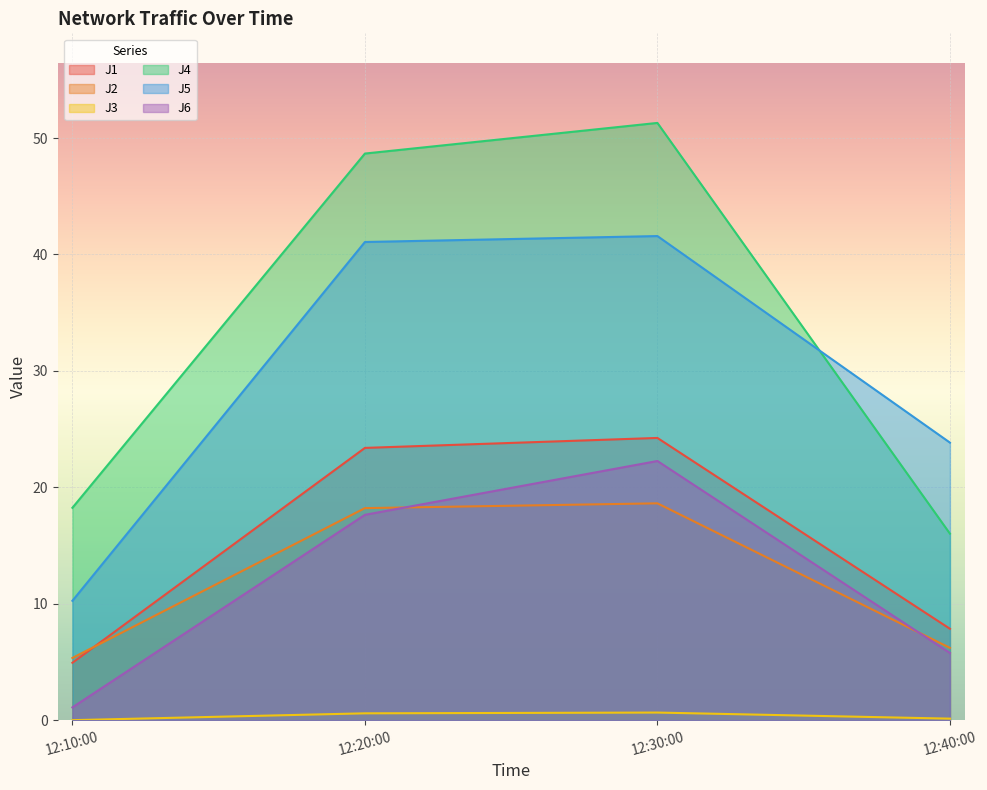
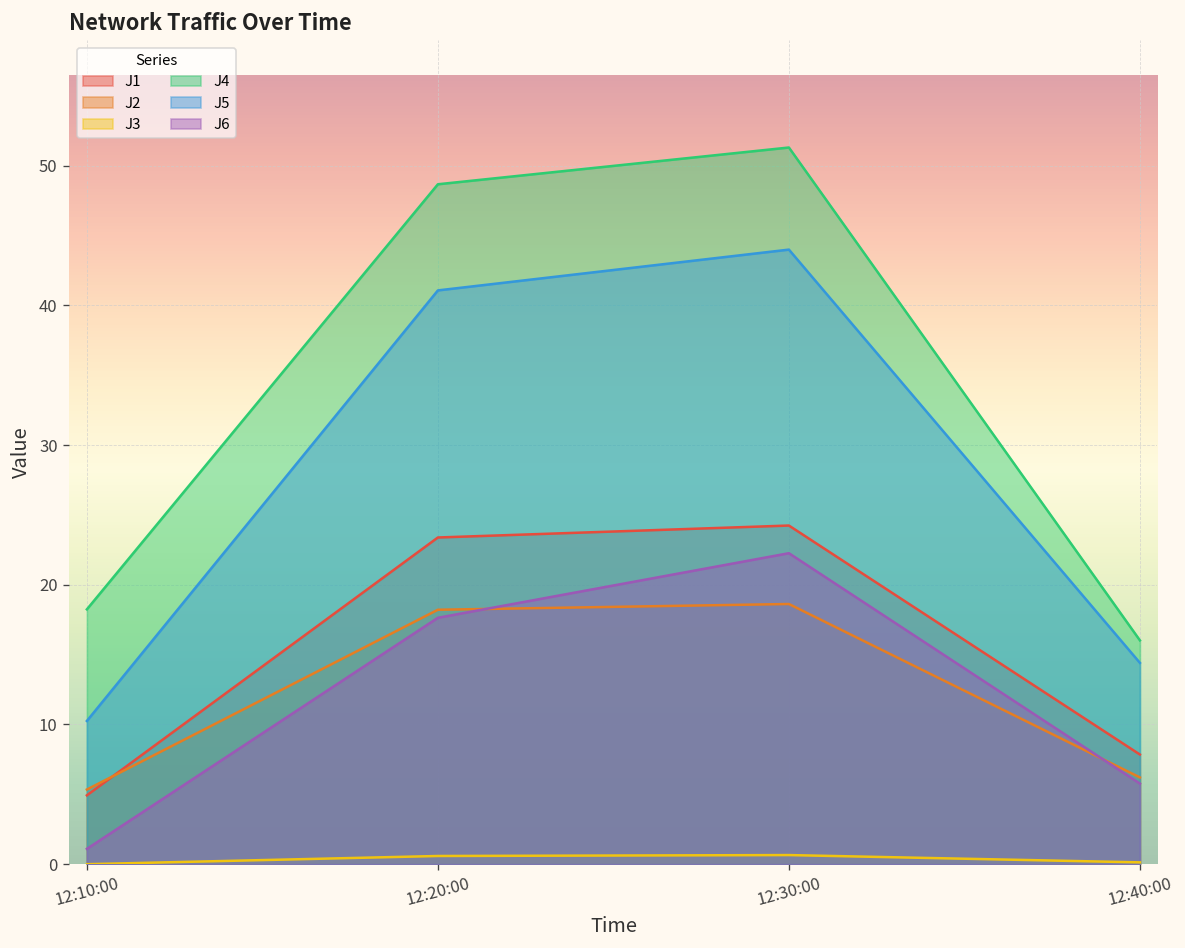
  {
    "J4": {
      "12:10:00": 18.2,
      "12:20:00": 48.7,
      "12:30:00": 51.3,
      "12:40:00": 16.0
    },
    "J5": {
      "12:10:00": 10.3,
      "12:20:00": 41.1,
-     "12:30:00": 41.6,
-     "12:40:00": 23.8
+     "12:30:00": 44.0,
+     "12:40:00": 14.4
    },
    "J6": {
      "12:10:00": 1.1,
      "12:20:00": 17.6,
      "12:30:00": 22.3,
      "12:40:00": 5.8
    }
  }
